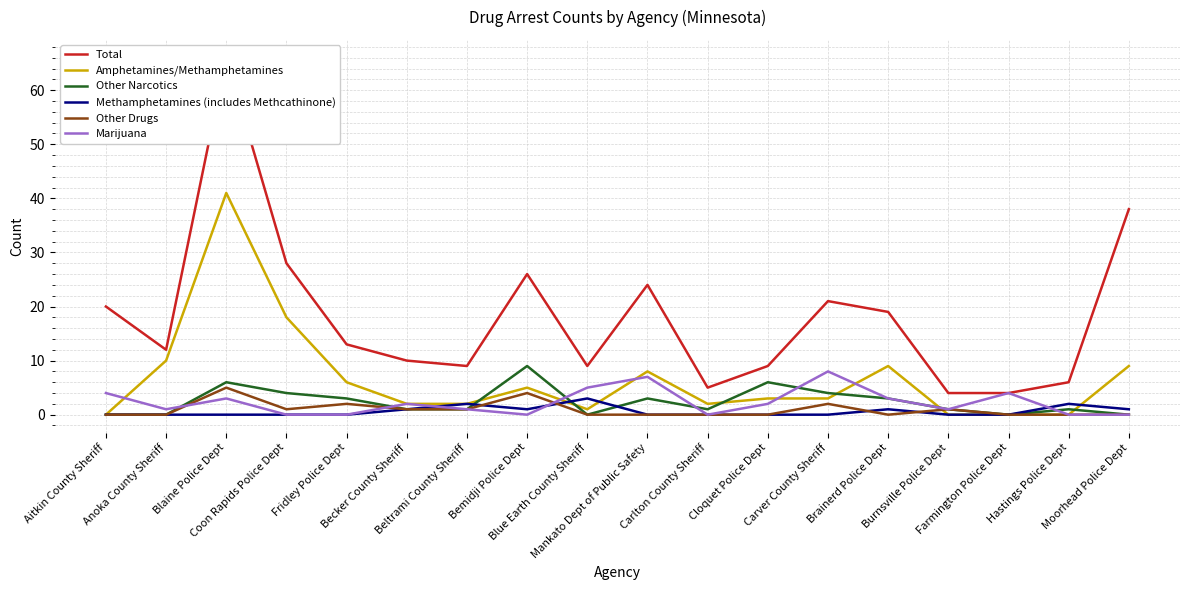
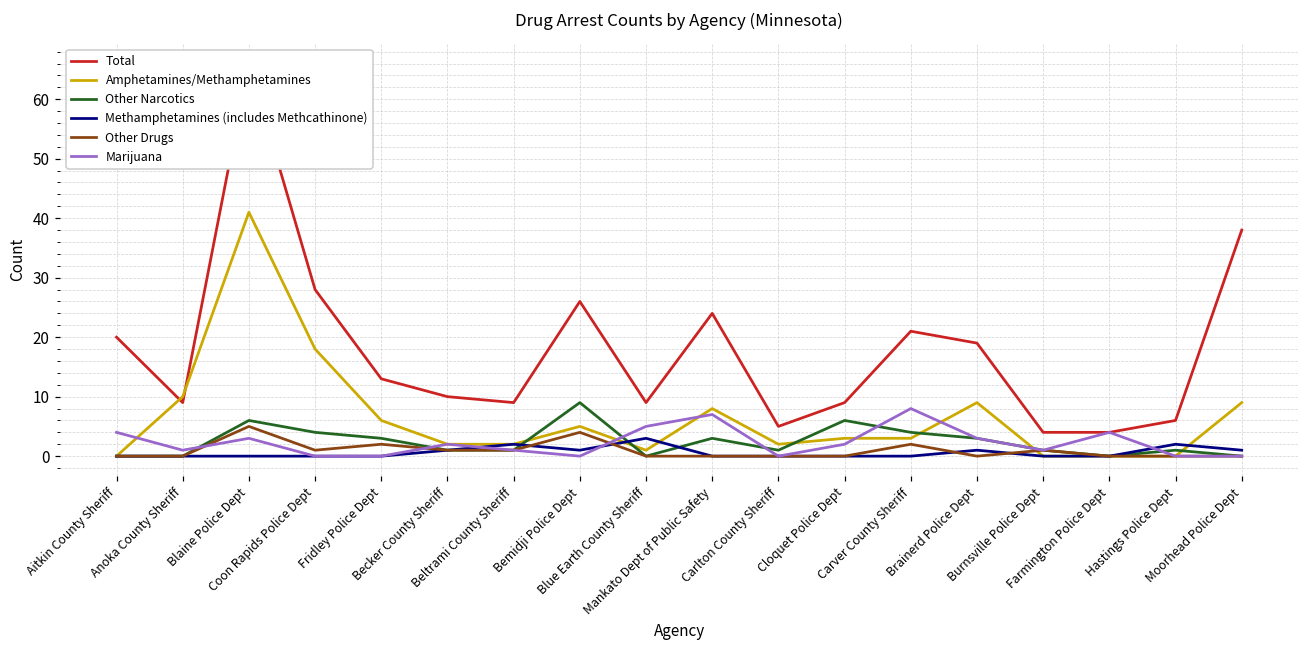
  {
    "Total": {
      "Aitkin County Sheriff": 20,
-     "Anoka County Sheriff": 12,
+     "Anoka County Sheriff": 9,
      "Coon Rapids Police Dept": 28,
      "Fridley Police Dept": 13,
      "Becker County Sheriff": 10,
      "Beltrami County Sheriff": 9,
      "Bemidji Police Dept": 26,
      "Blue Earth County Sheriff": 9,
      "Mankato Dept of Public Safety": 24,
      "Carlton County Sheriff": 5,
      "Cloquet Police Dept": 9,
      "Carver County Sheriff": 21,
      "Brainerd Police Dept": 19,
      "Burnsville Police Dept": 4,
      "Hastings Police Dept": 6,
      "Moorhead Police Dept": 38
    },
    "Amphetamines/Methamphetamines": {
      "Anoka County Sheriff": 10,
      "Blaine Police Dept": 41,
      "Coon Rapids Police Dept": 18,
      "Fridley Police Dept": 6,
      "Bemidji Police Dept": 5,
      "Blue Earth County Sheriff": 1,
      "Mankato Dept of Public Safety": 8,
      "Carlton County Sheriff": 2,
      "Cloquet Police Dept": 3,
      "Carver County Sheriff": 3,
      "Brainerd Police Dept": 9,
      "Moorhead Police Dept": 9
    },
    "Other Narcotics": {
      "Blaine Police Dept": 6,
      "Coon Rapids Police Dept": 4,
      "Fridley Police Dept": 3,
      "Bemidji Police Dept": 9,
      "Mankato Dept of Public Safety": 3,
      "Carlton County Sheriff": 1,
      "Cloquet Police Dept": 6,
      "Carver County Sheriff": 4,
      "Hastings Police Dept": 1
    },
    "Methamphetamines (includes Methcathinone)": {
      "Blaine Police Dept": 0,
      "Bemidji Police Dept": 1,
      "Blue Earth County Sheriff": 3,
      "Carver County Sheriff": 0,
      "Brainerd Police Dept": 1,
      "Hastings Police Dept": 2,
      "Moorhead Police Dept": 1
    },
    "Other Drugs": {
      "Blaine Police Dept": 5,
      "Coon Rapids Police Dept": 1,
      "Fridley Police Dept": 2,
      "Bemidji Police Dept": 4,
      "Carver County Sheriff": 2,
      "Brainerd Police Dept": 0
    },
    "Marijuana": {
      "Aitkin County Sheriff": 4,
      "Anoka County Sheriff": 1,
      "Blaine Police Dept": 3,
      "Bemidji Police Dept": 0,
      "Blue Earth County Sheriff": 5,
      "Mankato Dept of Public Safety": 7,
      "Cloquet Police Dept": 2,
      "Carver County Sheriff": 8
    }
  }
